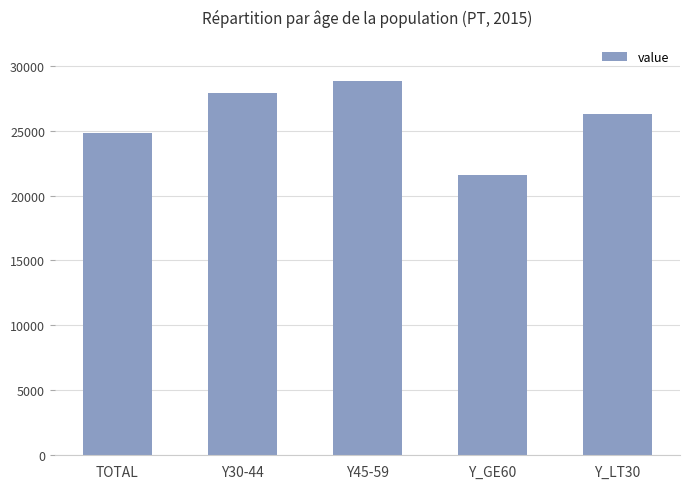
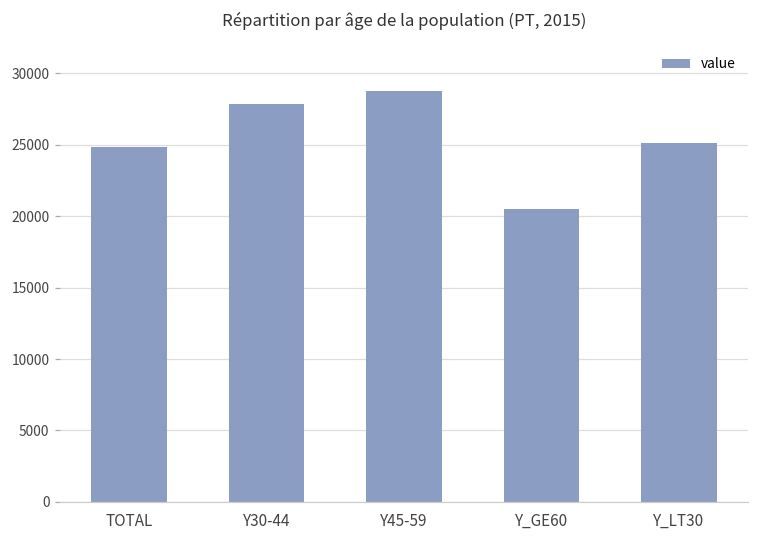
  {
    "TOTAL": 24800,
    "Y30-44": 27900,
    "Y45-59": 28800,
-   "Y_GE60": 21600,
-   "Y_LT30": 26300
+   "Y_GE60": 20500,
+   "Y_LT30": 25100
  }
